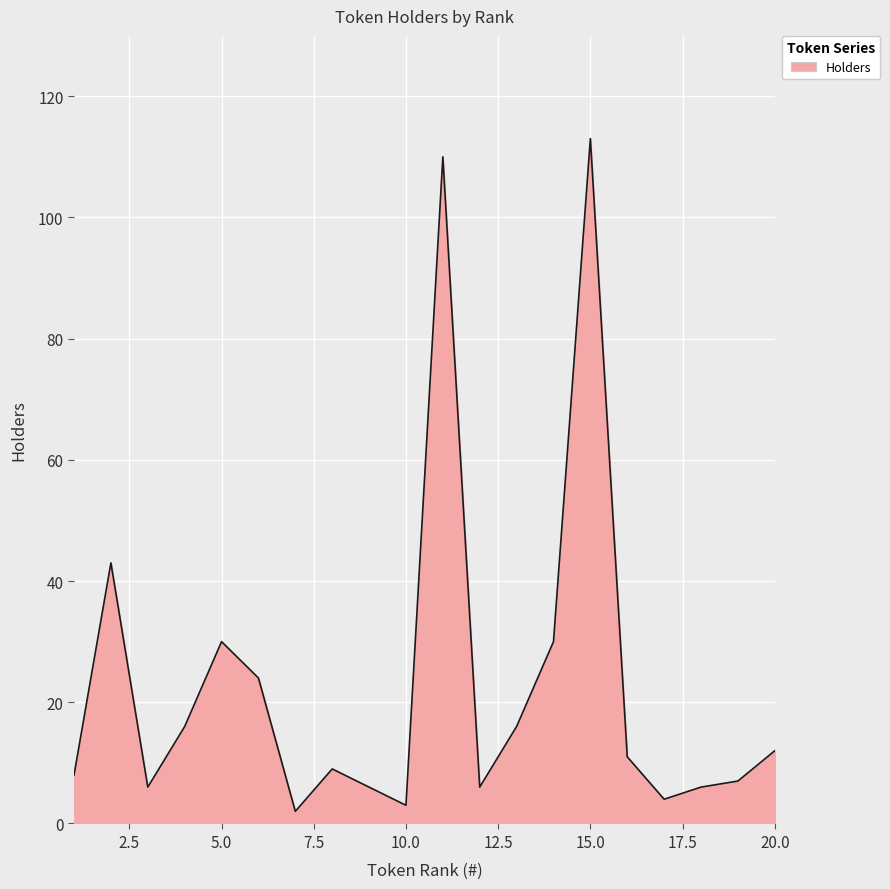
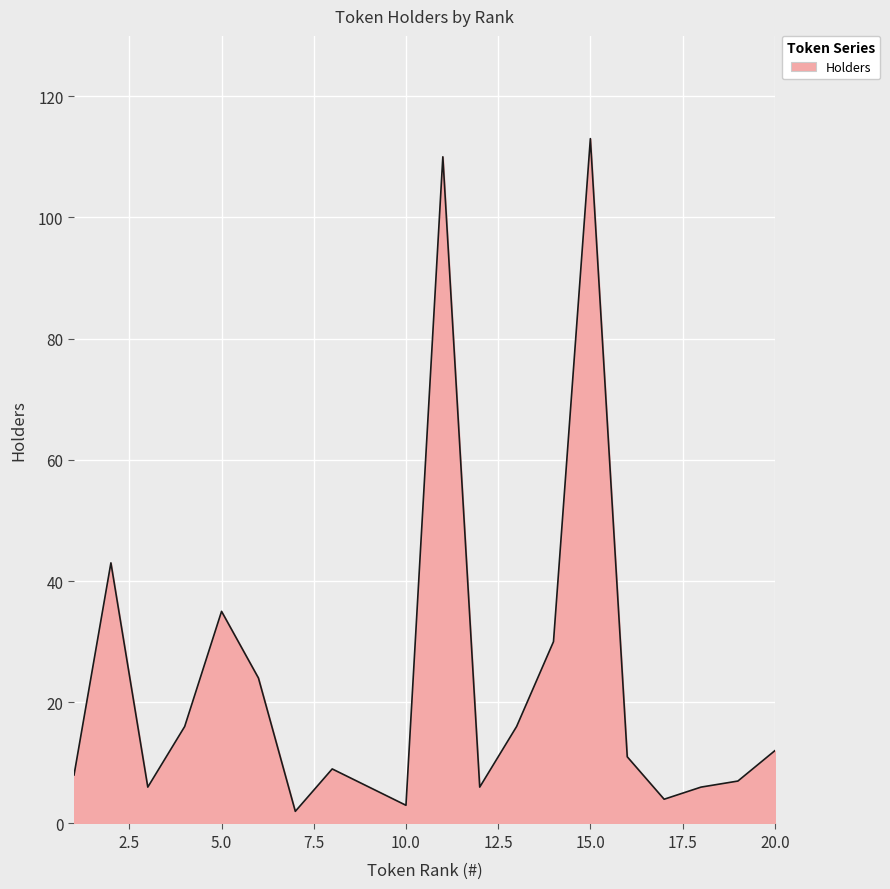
  {
-   "5.0": 30,
+   "5.0": 35,
    "10.0": 3,
    "15.0": 113,
    "20.0": 12
  }
